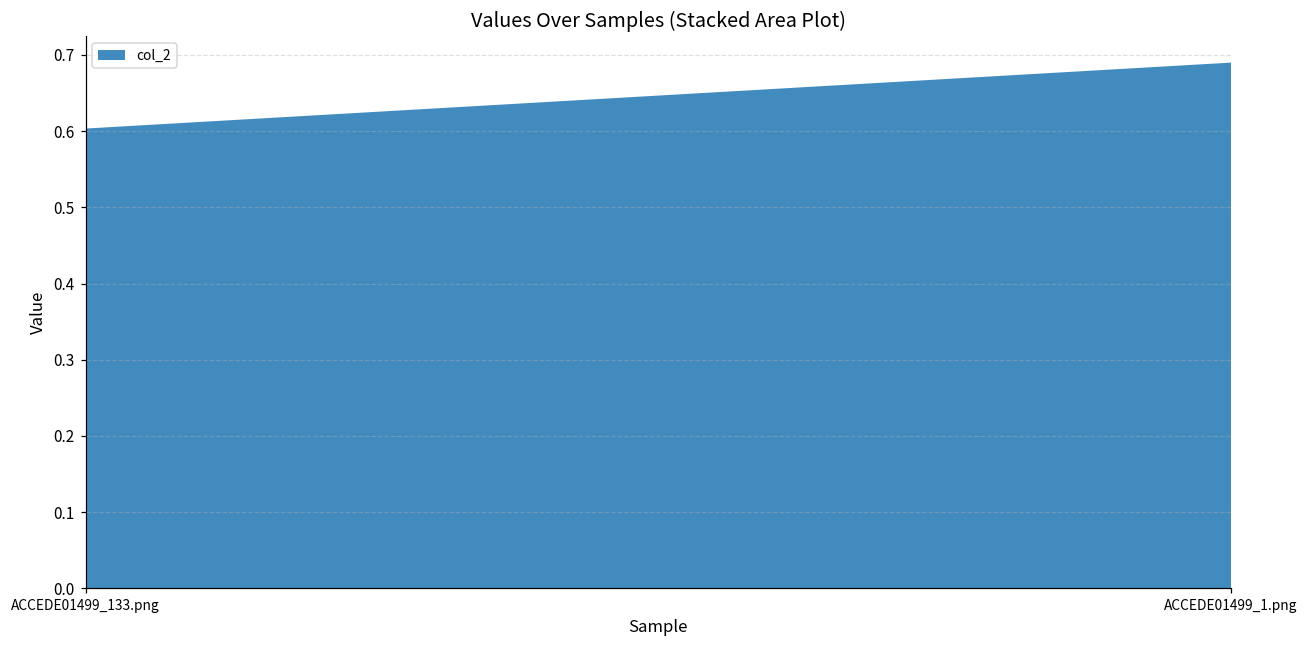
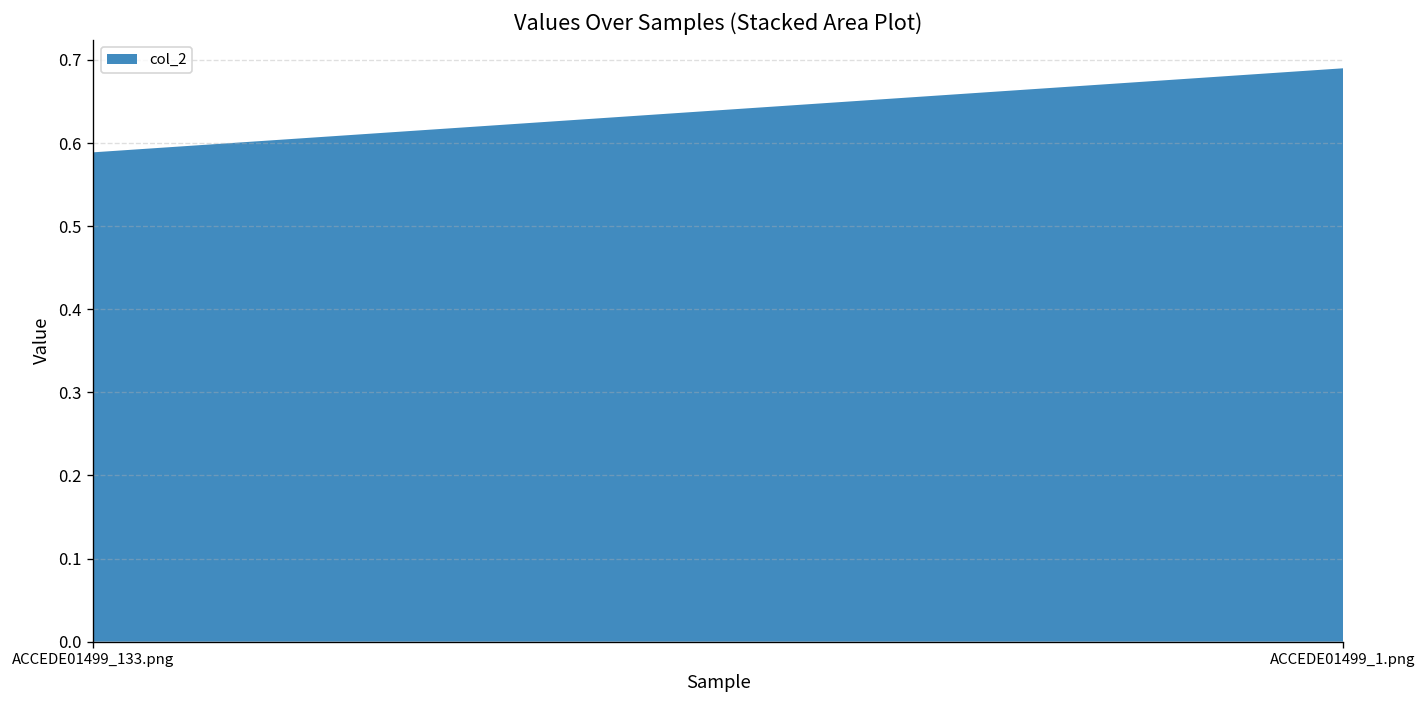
  {
-   "ACCEDE01499_133.png": 0.60,
+   "ACCEDE01499_133.png": 0.59,
    "ACCEDE01499_1.png": 0.69
  }
